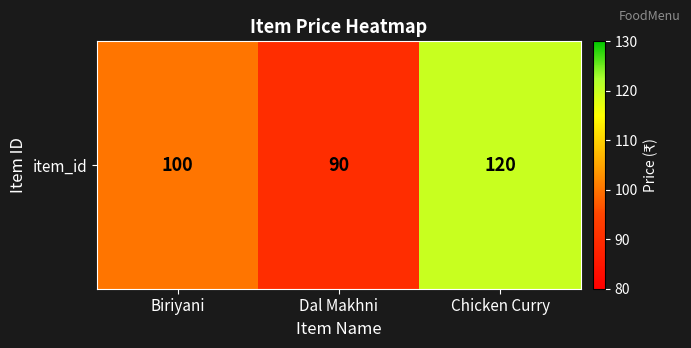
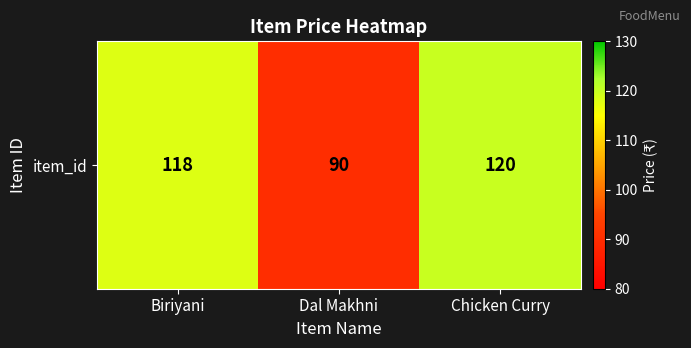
  {
    "item_id": {
-     "Biriyani": 100,
+     "Biriyani": 118,
      "Dal Makhni": 90,
      "Chicken Curry": 120
    }
  }
